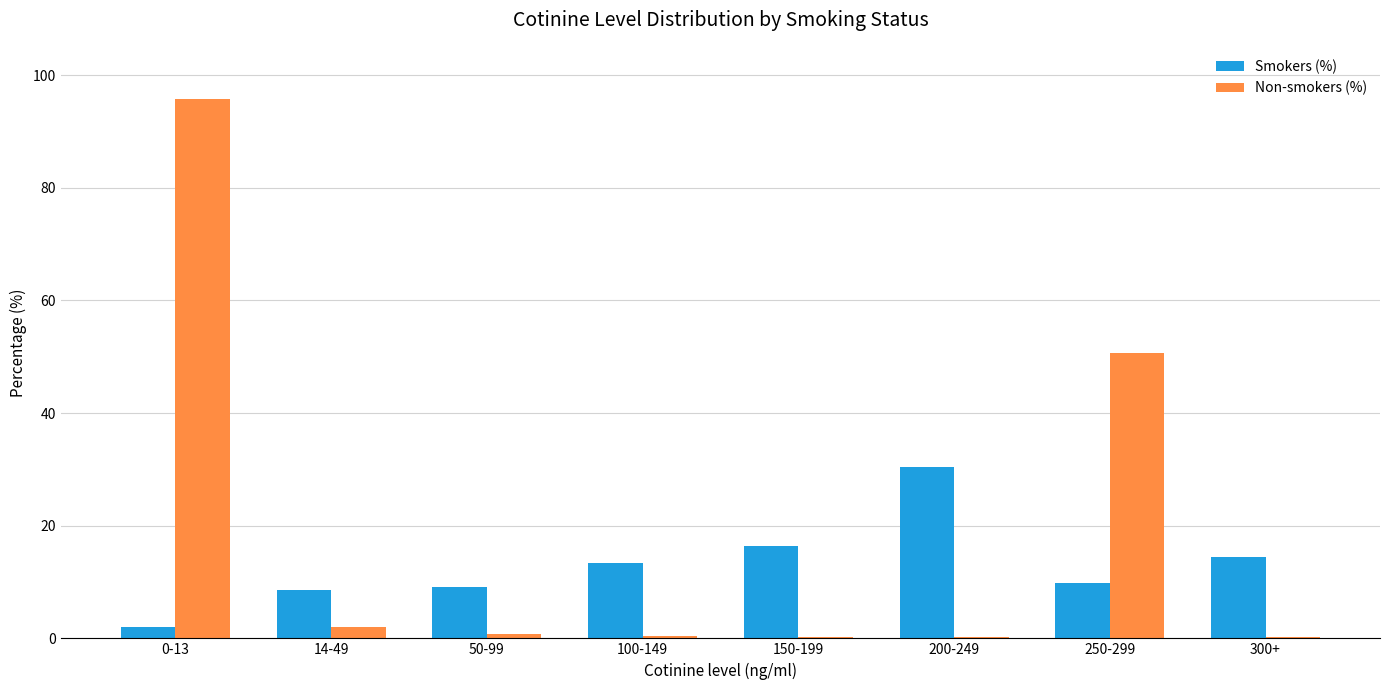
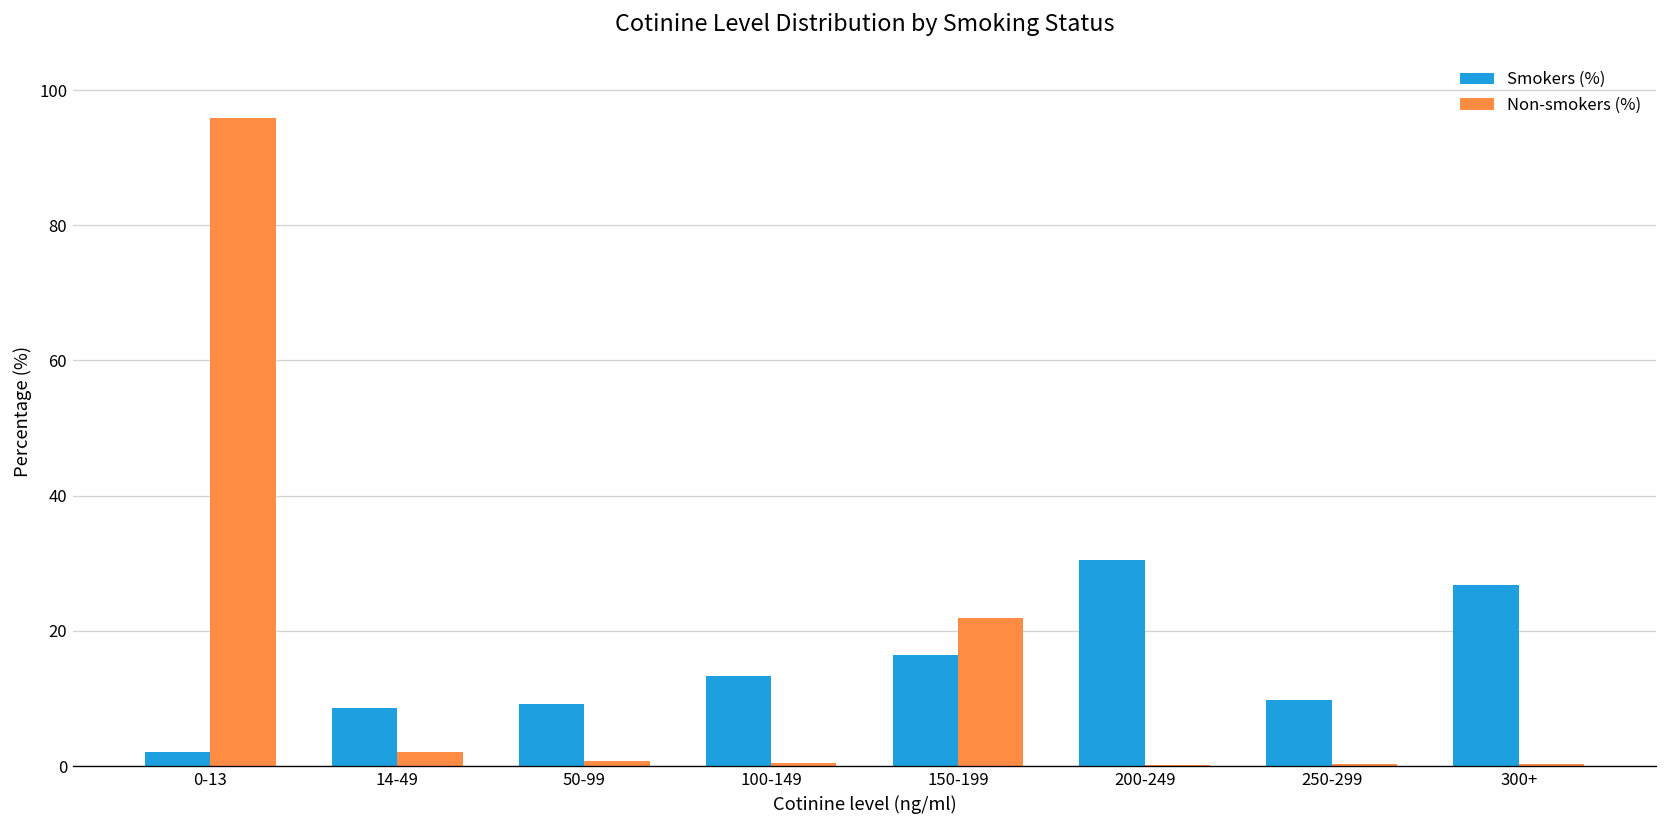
  {
    "Smokers (%)": {
      "0-13": 2,
      "14-49": 9,
      "50-99": 9,
      "100-149": 13,
      "150-199": 16,
      "200-249": 31,
      "250-299": 10,
-     "300+": 14
+     "300+": 27
    },
    "Non-smokers (%)": {
      "0-13": 96,
      "14-49": 2,
      "50-99": 1,
-     "150-199": 0,
-     "250-299": 51
+     "150-199": 22,
+     "250-299": 0
    }
  }
